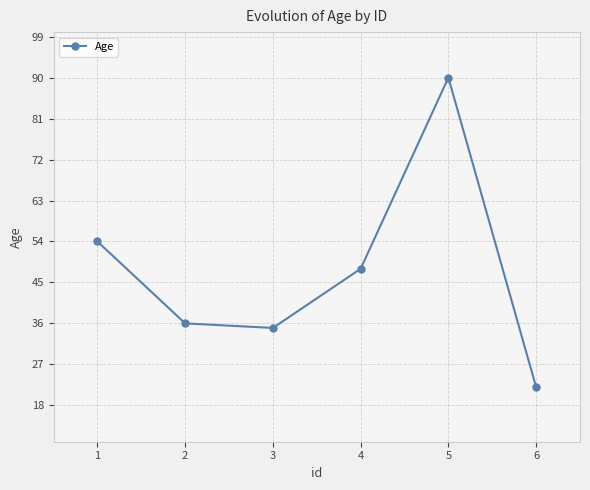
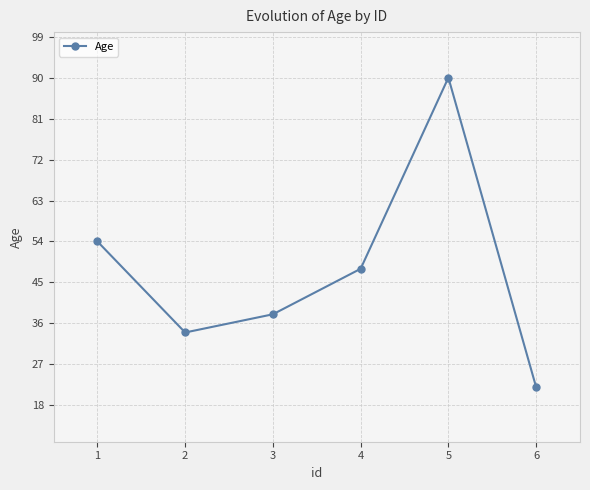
  {
    "1": 54,
-   "2": 36,
-   "3": 35,
+   "2": 34,
+   "3": 38,
    "4": 48,
    "5": 90,
    "6": 22
  }
